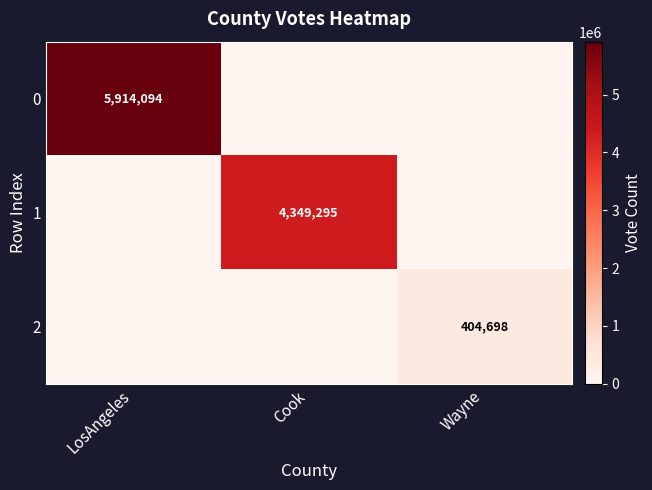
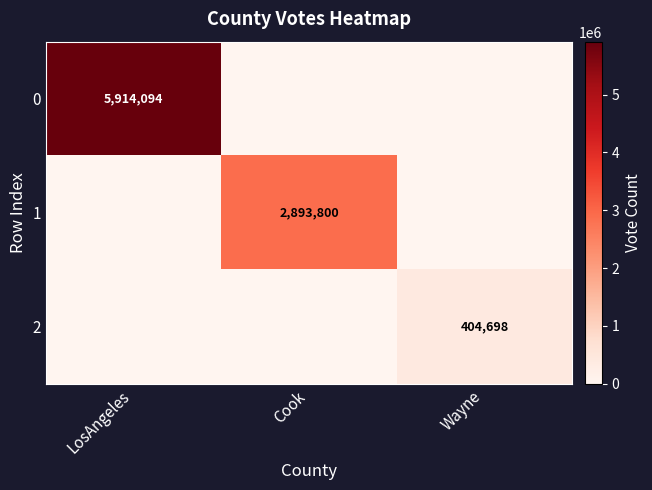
  {
    "0": {
      "LosAngeles": "5,914,094"
    },
    "1": {
-     "Cook": "4,349,295"
+     "Cook": "2,893,800"
    },
    "2": {
      "Wayne": "404,698"
    }
  }
